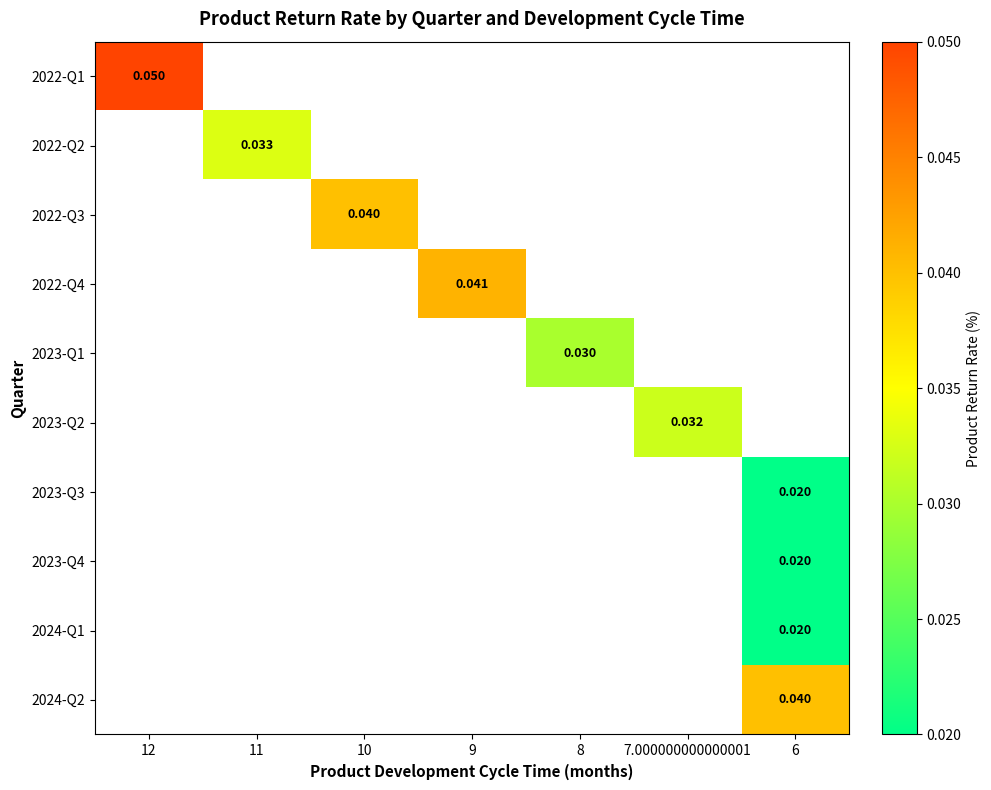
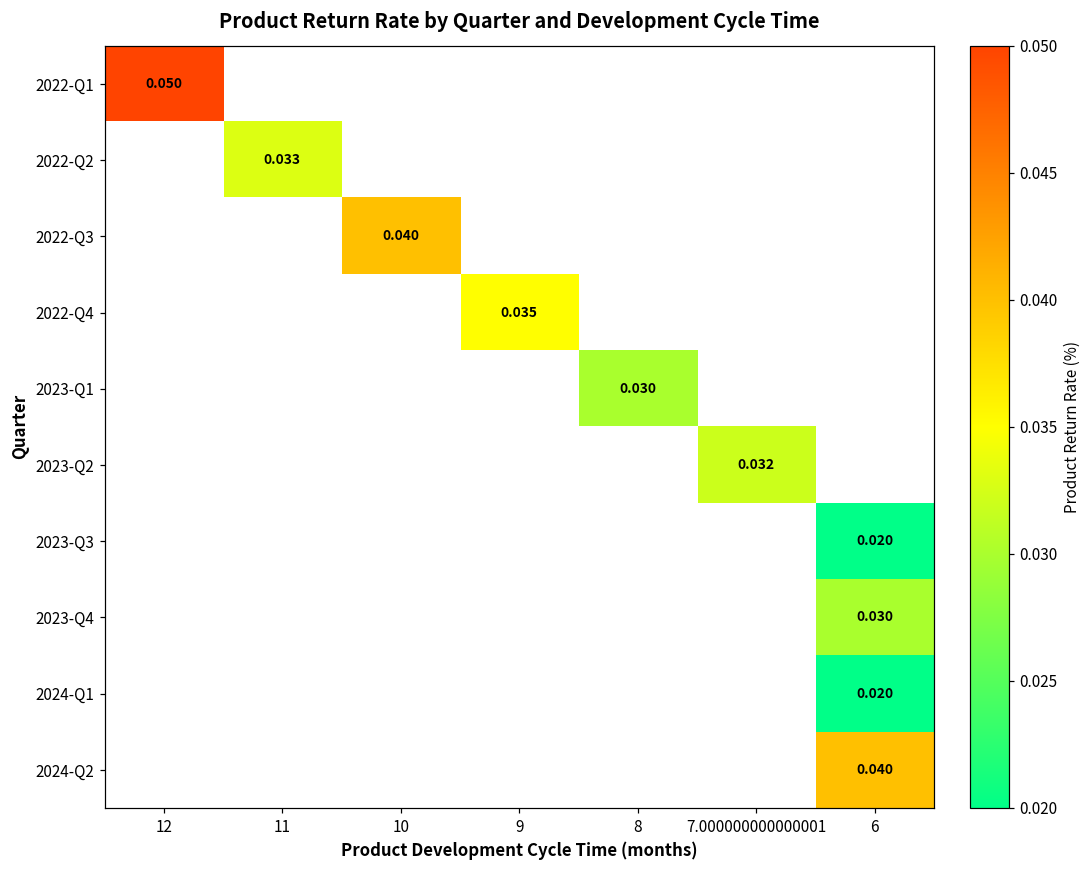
  {
    "2022-Q1": {
      "12": 0.050
    },
    "2022-Q2": {
      "11": 0.033
    },
    "2022-Q3": {
      "10": 0.040
    },
    "2022-Q4": {
-     "9": 0.041
+     "9": 0.035
    },
    "2023-Q1": {
      "8": 0.030
    },
    "2023-Q2": {
      "7.000000000000001": 0.032
    },
    "2023-Q3": {
      "6": 0.020
    },
    "2023-Q4": {
-     "6": 0.020
+     "6": 0.030
    },
    "2024-Q1": {
      "6": 0.020
    },
    "2024-Q2": {
      "6": 0.040
    }
  }
